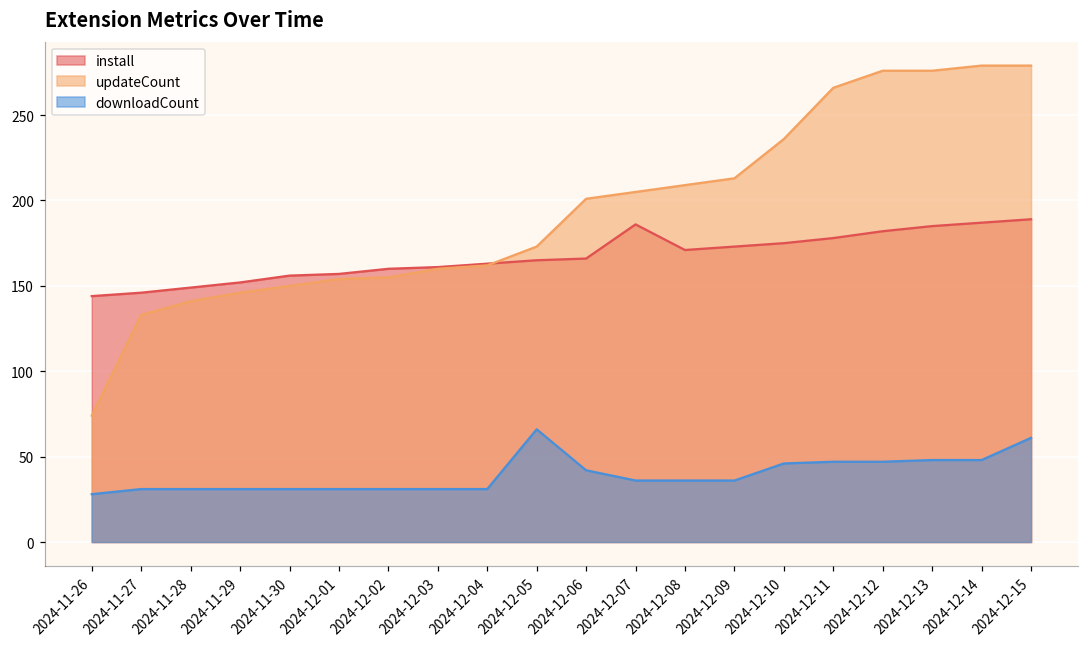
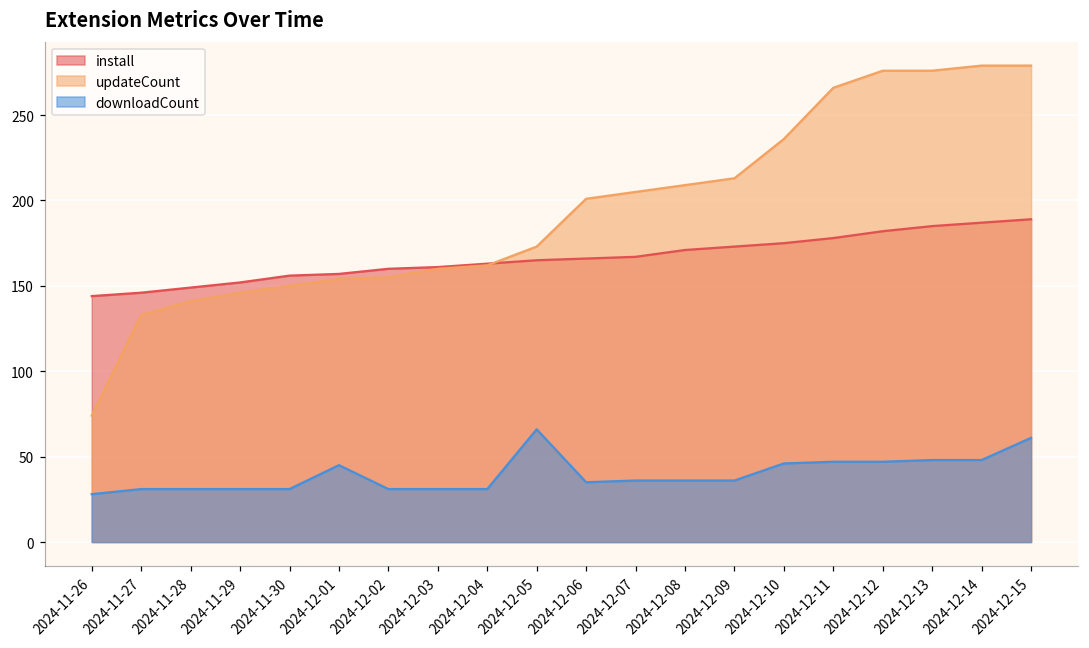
  {
    "install": {
      "2024-11-26": 144,
      "2024-11-27": 146,
      "2024-11-28": 149,
      "2024-11-29": 152,
      "2024-11-30": 156,
      "2024-12-01": 157,
      "2024-12-02": 160,
      "2024-12-05": 165,
      "2024-12-06": 166,
-     "2024-12-07": 186,
+     "2024-12-07": 167,
      "2024-12-08": 171,
      "2024-12-09": 173,
      "2024-12-10": 175,
      "2024-12-11": 178,
      "2024-12-12": 182,
      "2024-12-13": 185,
      "2024-12-14": 187,
      "2024-12-15": 189
    },
    "updateCount": {
      "2024-11-26": 74,
      "2024-11-27": 133,
      "2024-11-28": 141,
      "2024-11-29": 146,
      "2024-11-30": 150,
      "2024-12-01": 154,
      "2024-12-02": 155,
      "2024-12-05": 173,
      "2024-12-06": 201,
      "2024-12-07": 205,
      "2024-12-08": 209,
      "2024-12-09": 213,
      "2024-12-10": 236,
      "2024-12-11": 266,
      "2024-12-12": 276,
      "2024-12-13": 276,
      "2024-12-14": 279,
      "2024-12-15": 279
    },
    "downloadCount": {
      "2024-11-26": 28,
      "2024-11-27": 31,
      "2024-11-28": 31,
      "2024-11-29": 31,
      "2024-11-30": 31,
-     "2024-12-01": 31,
+     "2024-12-01": 45,
      "2024-12-02": 31,
      "2024-12-03": 31,
      "2024-12-04": 31,
      "2024-12-05": 66,
-     "2024-12-06": 42,
+     "2024-12-06": 35,
      "2024-12-07": 36,
      "2024-12-08": 36,
      "2024-12-09": 36,
      "2024-12-10": 46,
      "2024-12-11": 47,
      "2024-12-12": 47,
      "2024-12-13": 48,
      "2024-12-14": 48,
      "2024-12-15": 61
    }
  }
